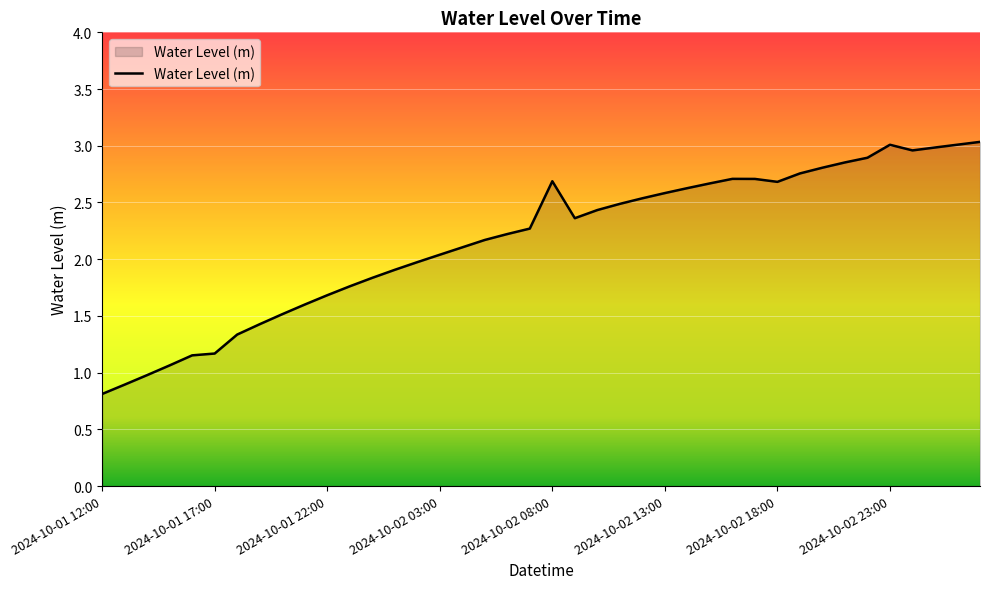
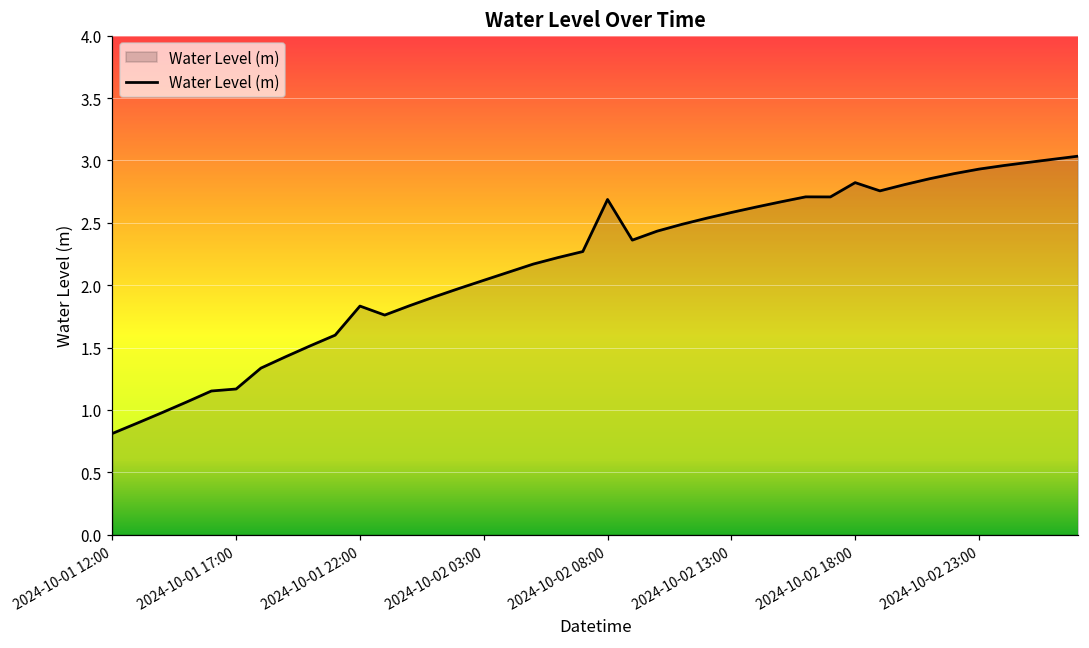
  {
    "2024-10-01 12:00": 0.81,
    "2024-10-01 17:00": 1.17,
-   "2024-10-01 22:00": 1.68,
+   "2024-10-01 22:00": 1.83,
    "2024-10-02 03:00": 2.04,
    "2024-10-02 08:00": 2.69,
    "2024-10-02 13:00": 2.58,
-   "2024-10-02 18:00": 2.68,
-   "2024-10-02 23:00": 3.01
+   "2024-10-02 18:00": 2.82,
+   "2024-10-02 23:00": 2.93
  }
